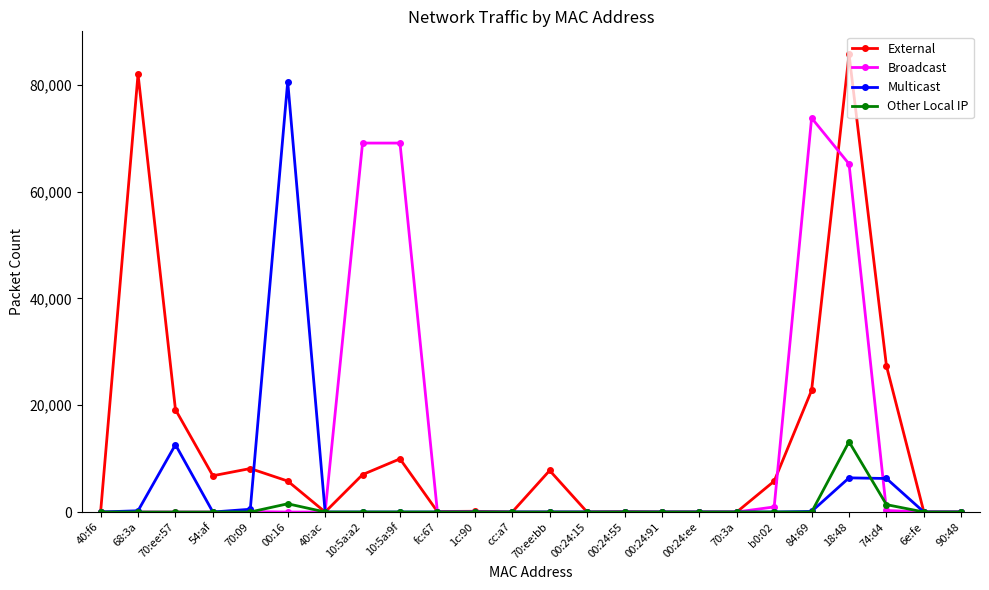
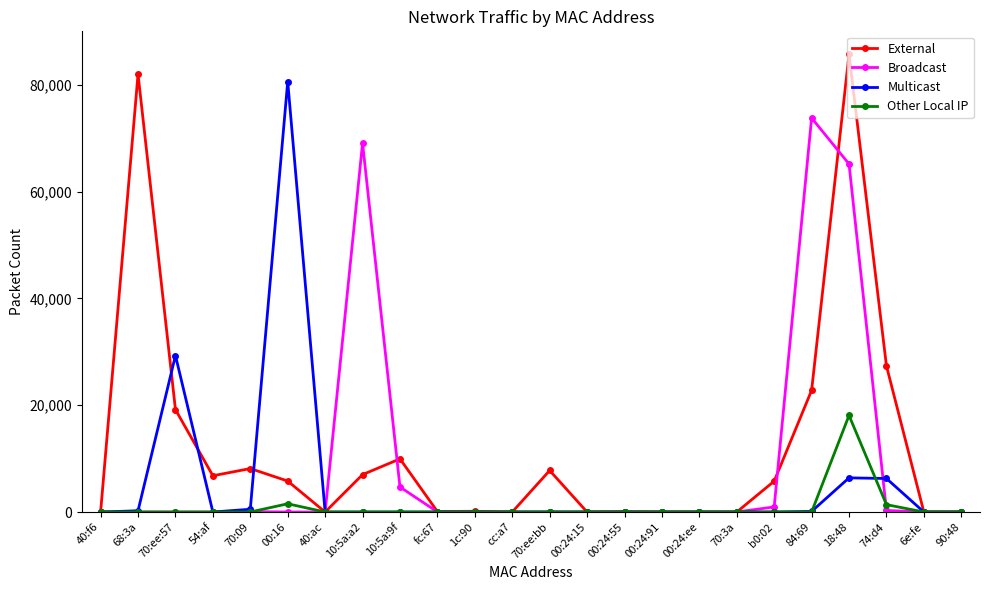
  {
    "External": {
      "68:3a": "82,000",
      "70:ee:57": "19,000",
      "54:af": "7,000",
      "70:09": "8,000",
      "00:16": "6,000",
      "10:5a:a2": "7,000",
      "10:5a:9f": "10,000",
      "70:ee:bb": "8,000",
      "b0:02": "6,000",
      "84:69": "23,000",
      "74:d4": "27,000"
    },
    "Broadcast": {
      "00:16": "0",
      "10:5a:a2": "69,000",
-     "10:5a:9f": "69,000",
+     "10:5a:9f": "5,000",
      "b0:02": "1,000",
      "84:69": "74,000",
      "18:48": "65,000",
      "74:d4": "0"
    },
    "Multicast": {
-     "70:ee:57": "13,000",
+     "70:ee:57": "29,000",
      "00:16": "81,000",
      "18:48": "6,000",
      "74:d4": "6,000"
    },
    "Other Local IP": {
      "00:16": "2,000",
-     "18:48": "13,000",
+     "18:48": "18,000",
      "74:d4": "1,000"
    }
  }
